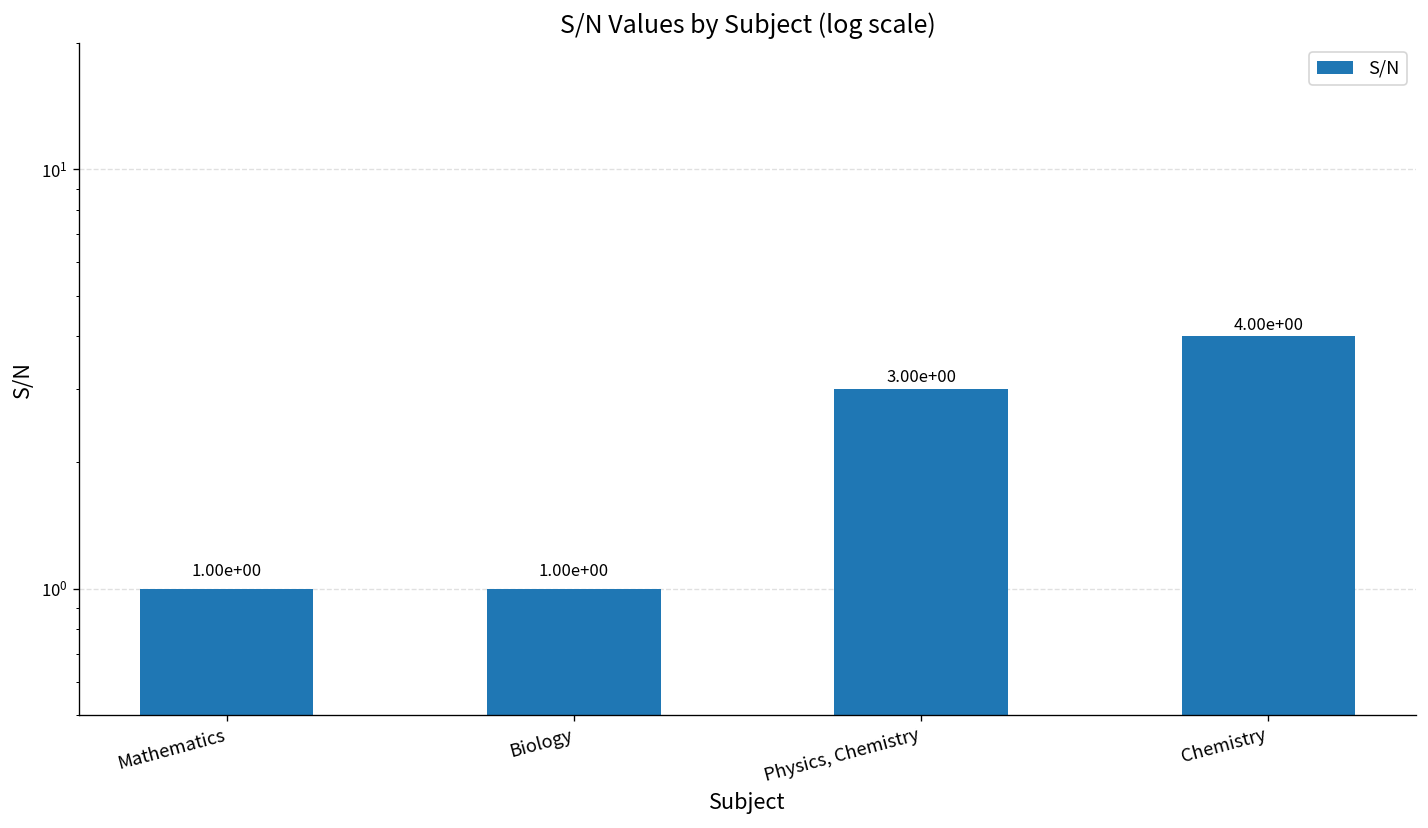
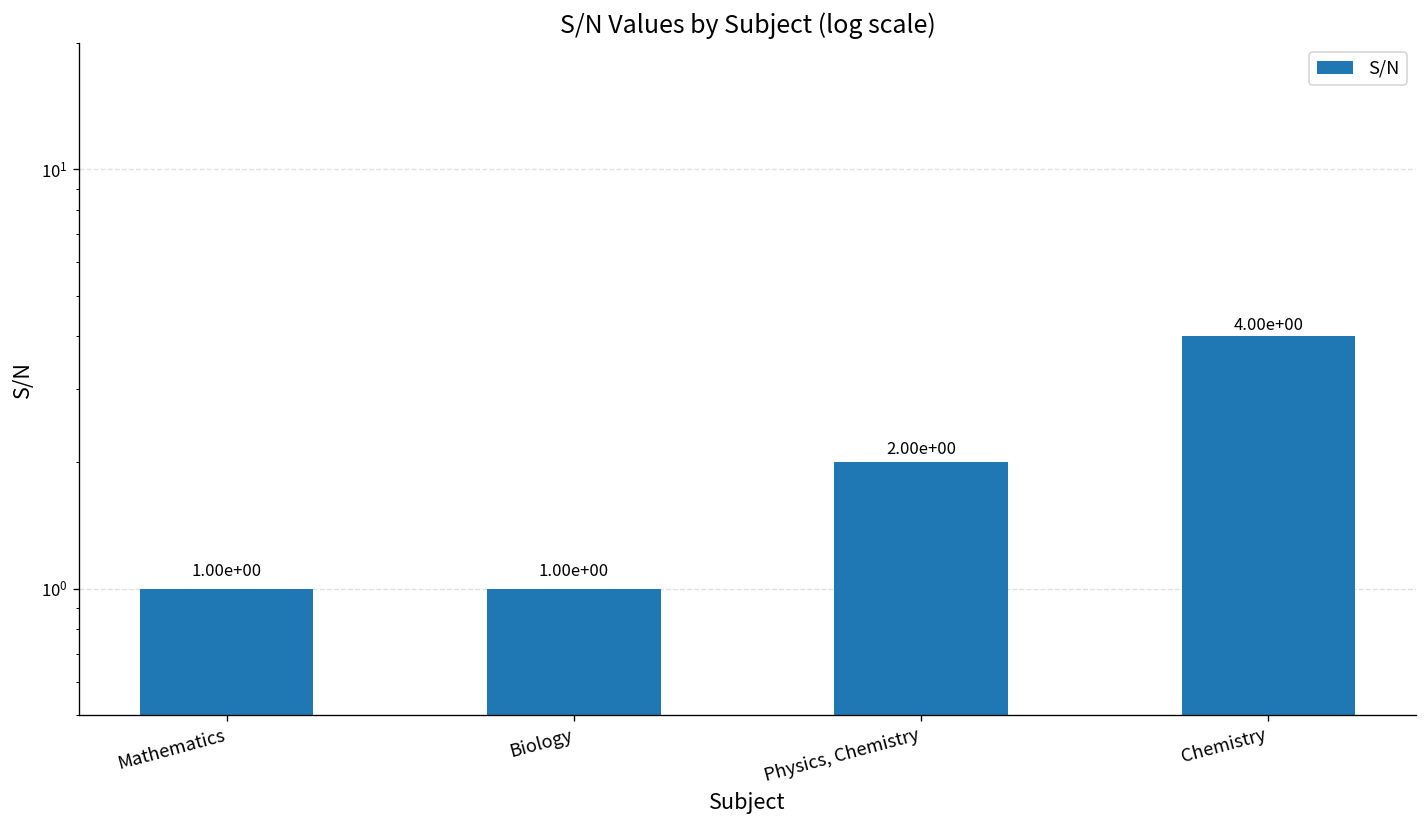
  {
    "Mathematics": "1.00e+00",
    "Biology": "1.00e+00",
-   "Physics, Chemistry": "3.00e+00",
+   "Physics, Chemistry": "2.00e+00",
    "Chemistry": "4.00e+00"
  }
